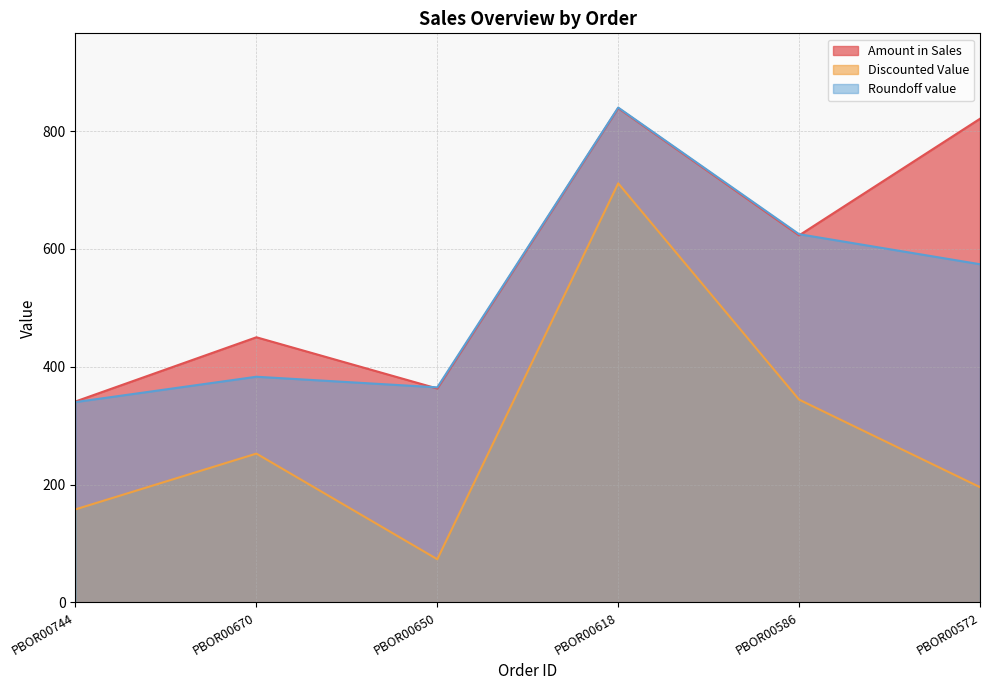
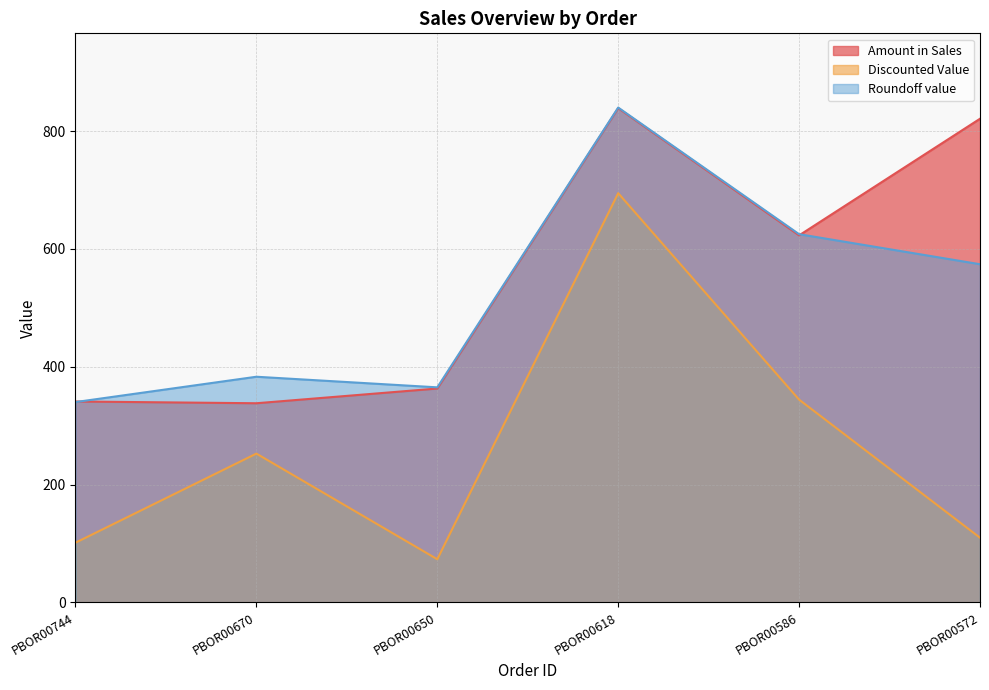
  {
    "Amount in Sales": {
-     "PBOR00670": 450,
+     "PBOR00670": 340,
      "PBOR00572": 820
    },
    "Discounted Value": {
-     "PBOR00744": 160,
+     "PBOR00744": 100,
      "PBOR00670": 250,
      "PBOR00650": 70,
-     "PBOR00618": 710,
+     "PBOR00618": 690,
      "PBOR00586": 340,
-     "PBOR00572": 200
+     "PBOR00572": 110
    },
    "Roundoff value": {
      "PBOR00670": 380,
      "PBOR00572": 570
    }
  }
